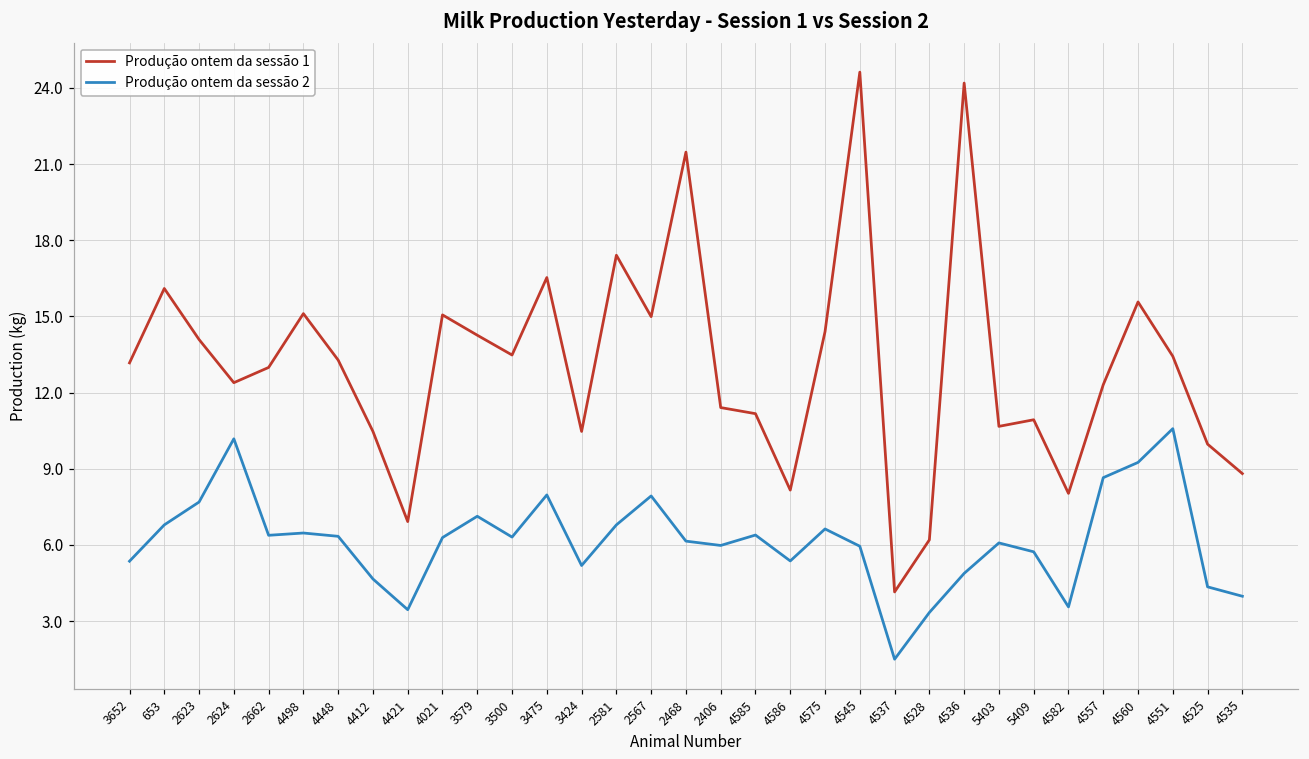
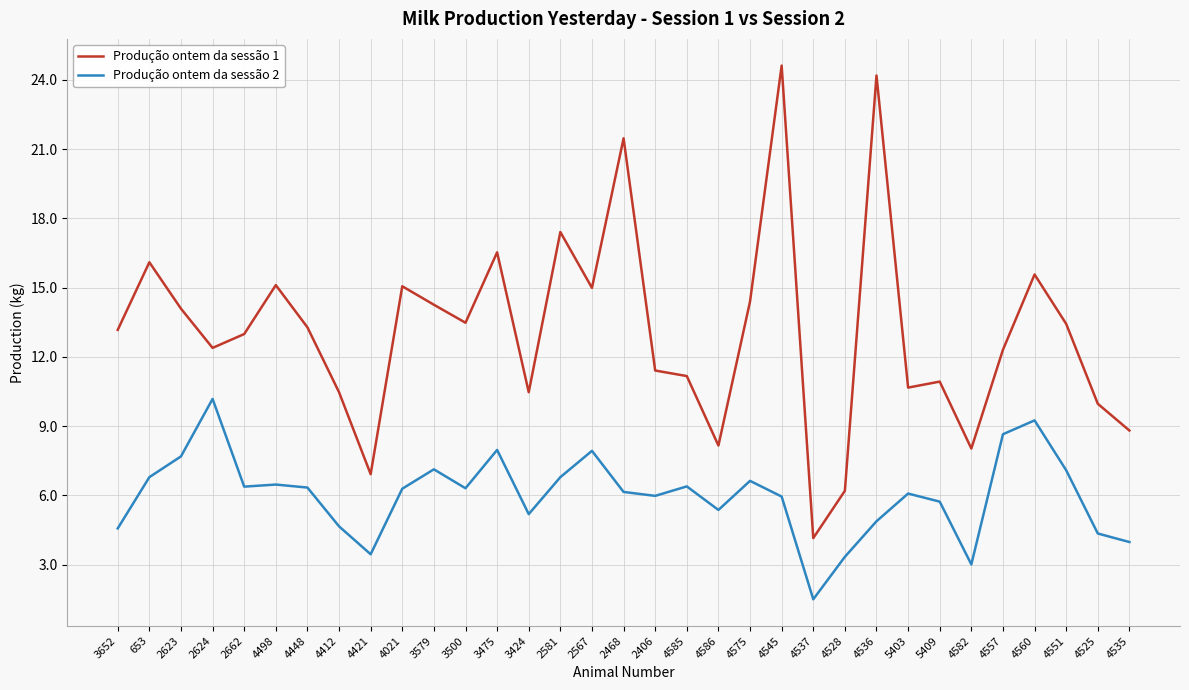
  {
    "Produção ontem da sessão 1": {
      "3652": 13.2,
      "653": 16.1,
      "2623": 14.1,
      "2624": 12.4,
      "2662": 13.0,
      "4498": 15.1,
      "4448": 13.3,
      "4412": 10.5,
      "4421": 6.9,
      "4021": 15.1,
      "3579": 14.3,
      "3500": 13.5,
      "3475": 16.5,
      "3424": 10.5,
      "2581": 17.4,
      "2567": 15.0,
      "2468": 21.5,
      "2406": 11.4,
      "4585": 11.2,
      "4586": 8.2,
      "4575": 14.4,
      "4545": 24.6,
      "4537": 4.2,
      "4528": 6.2,
      "4536": 24.2,
      "5403": 10.7,
      "5409": 10.9,
      "4582": 8.0,
      "4557": 12.3,
      "4560": 15.6,
      "4551": 13.4,
      "4525": 10.0,
      "4535": 8.8
    },
    "Produção ontem da sessão 2": {
-     "3652": 5.4,
+     "3652": 4.6,
      "653": 6.8,
      "2623": 7.7,
      "2624": 10.2,
      "2662": 6.4,
      "4498": 6.5,
      "4448": 6.3,
      "4412": 4.7,
      "4421": 3.5,
      "4021": 6.3,
      "3579": 7.1,
      "3500": 6.3,
      "3475": 8.0,
      "3424": 5.2,
      "2581": 6.8,
      "2567": 7.9,
      "2468": 6.2,
      "2406": 6.0,
      "4585": 6.4,
      "4586": 5.4,
      "4575": 6.6,
      "4545": 6.0,
      "4537": 1.5,
      "4528": 3.3,
      "4536": 4.9,
      "5403": 6.1,
      "5409": 5.7,
-     "4582": 3.6,
+     "4582": 3.0,
      "4557": 8.7,
      "4560": 9.3,
-     "4551": 10.6,
+     "4551": 7.1,
      "4525": 4.4,
      "4535": 4.0
    }
  }
